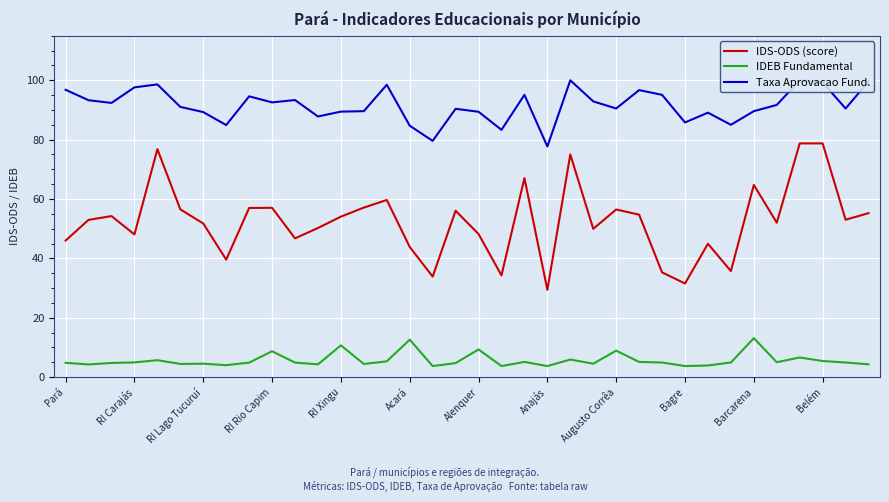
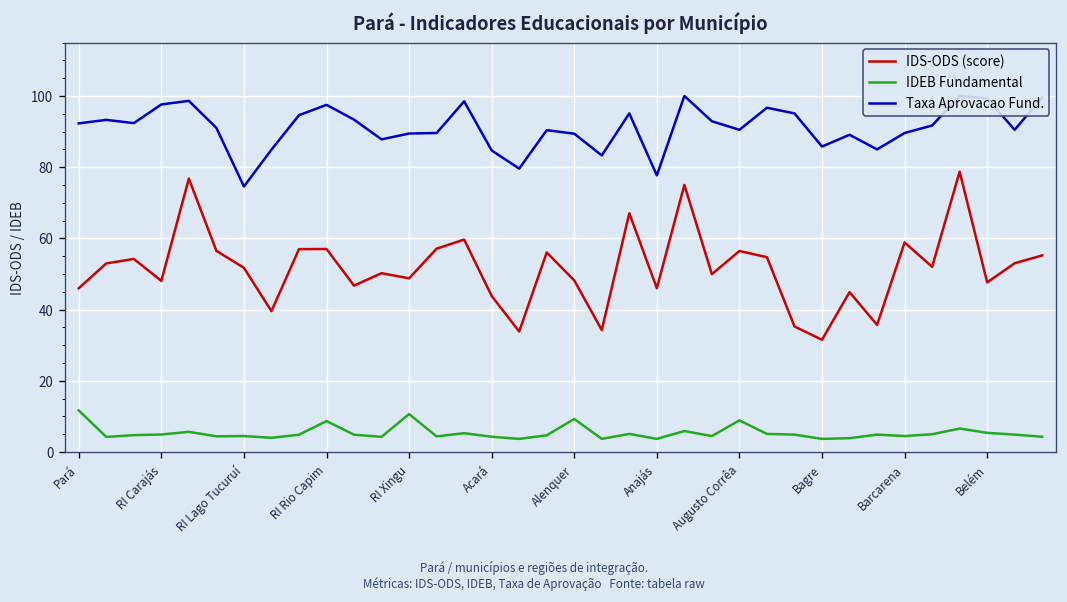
  {
    "IDS-ODS (score)": {
      "Pará": 46,
      "RI Carajás": 48,
      "RI Lago Tucuruí": 52,
      "RI Rio Capim": 57,
-     "RI Xingu": 54,
+     "RI Xingu": 49,
      "Acará": 44,
      "Alenquer": 48,
-     "Anajás": 29,
+     "Anajás": 46,
      "Augusto Corrêa": 56,
      "Bagre": 32,
-     "Barcarena": 65,
-     "Belém": 79
+     "Barcarena": 59,
+     "Belém": 48
    },
    "IDEB Fundamental": {
-     "Pará": 5,
+     "Pará": 12,
      "RI Carajás": 5,
      "RI Lago Tucuruí": 5,
      "RI Rio Capim": 9,
      "RI Xingu": 11,
-     "Acará": 13,
+     "Acará": 4,
      "Alenquer": 9,
      "Anajás": 4,
      "Augusto Corrêa": 9,
      "Bagre": 4,
-     "Barcarena": 13,
+     "Barcarena": 5,
      "Belém": 5
    },
    "Taxa Aprovacao Fund.": {
-     "Pará": 97,
+     "Pará": 92,
      "RI Carajás": 98,
-     "RI Lago Tucuruí": 89,
-     "RI Rio Capim": 93,
+     "RI Lago Tucuruí": 75,
+     "RI Rio Capim": 98,
      "RI Xingu": 89,
      "Acará": 85,
      "Alenquer": 89,
      "Anajás": 78,
      "Augusto Corrêa": 91,
      "Bagre": 86,
      "Barcarena": 90
    }
  }
